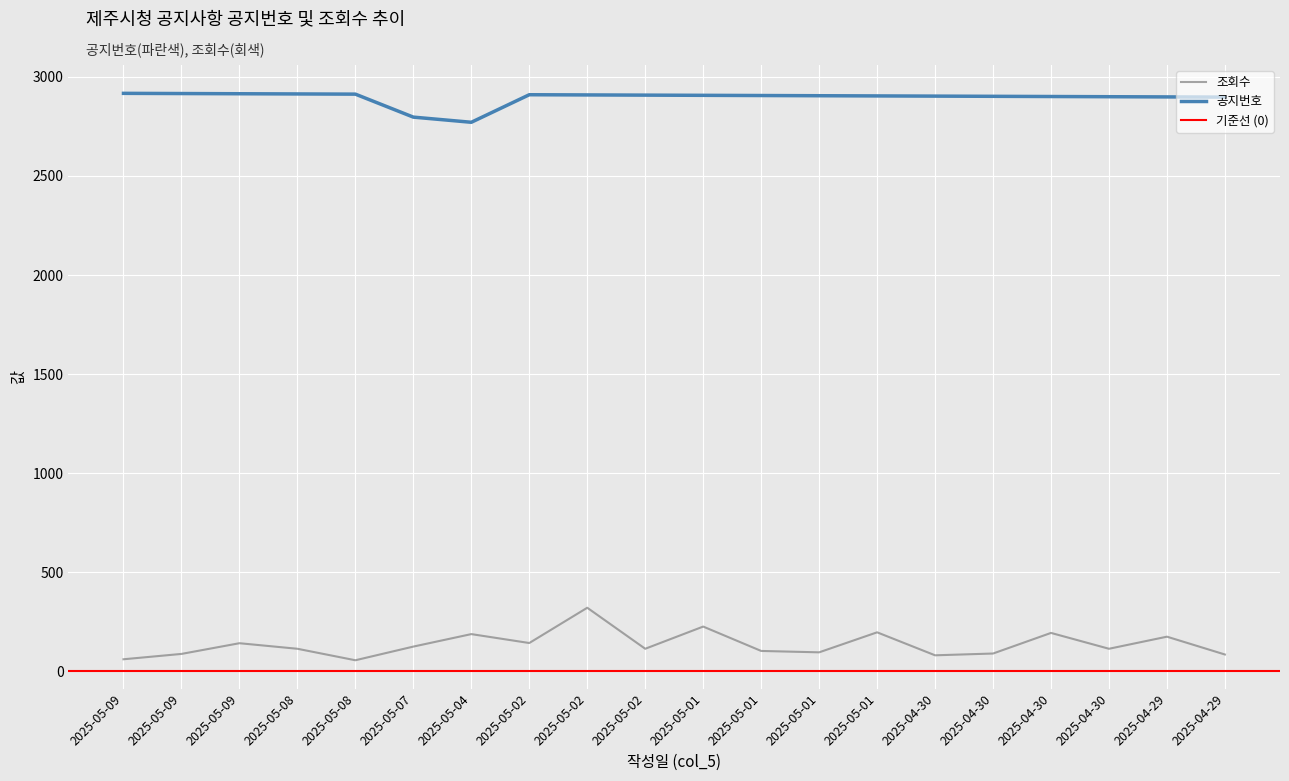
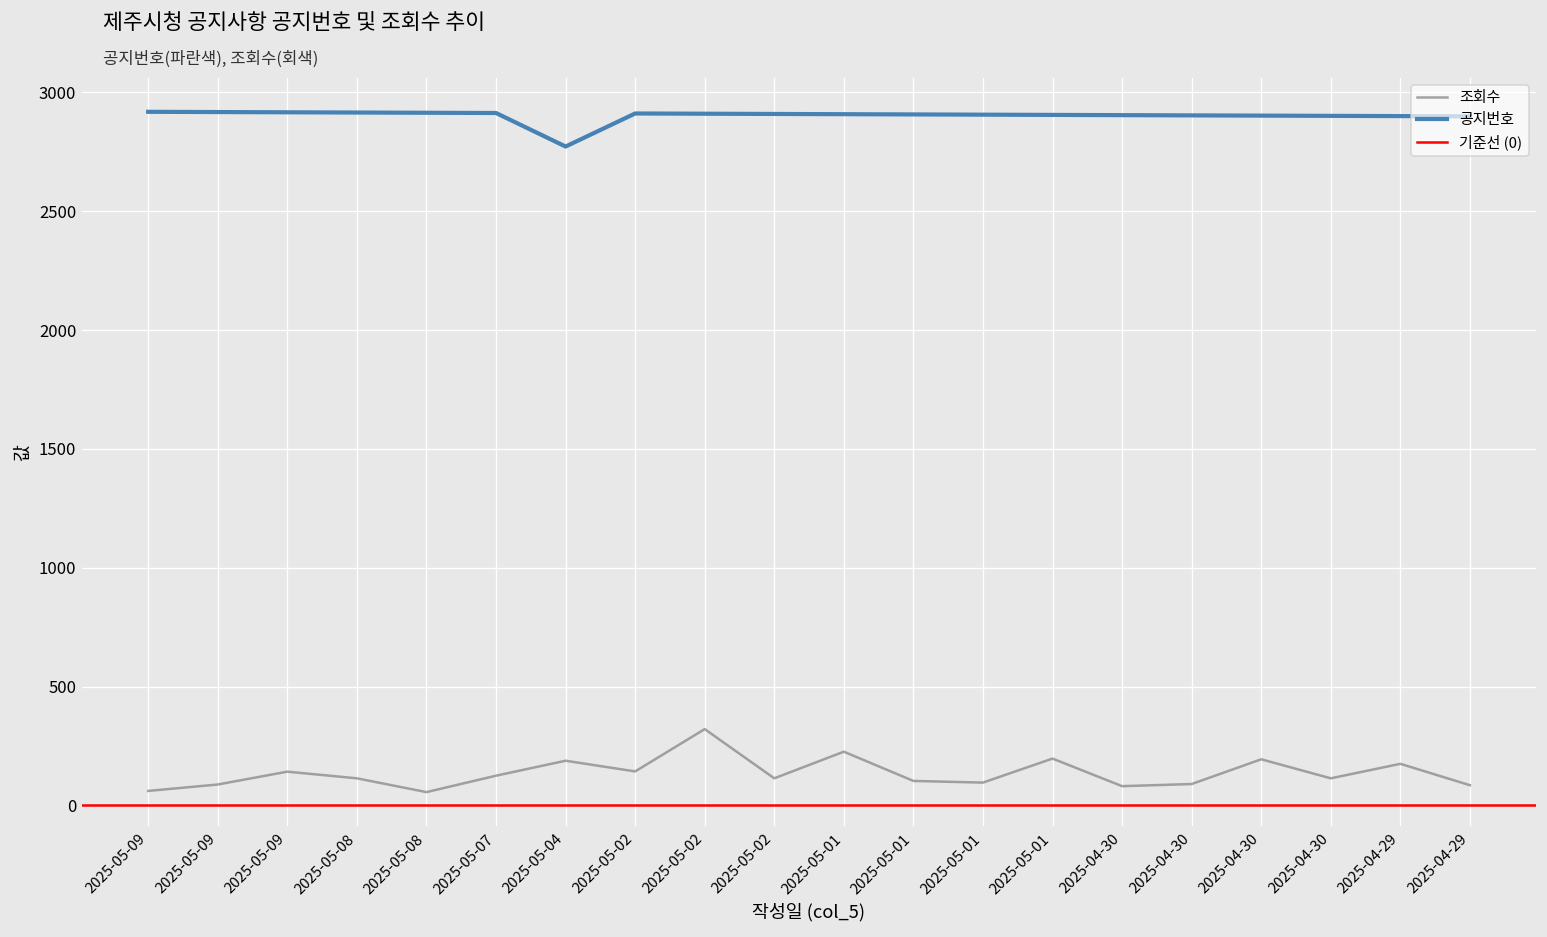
  {
    "조회수": {
      "2025-05-07": 130,
      "2025-05-04": 190
    },
    "공지번호": {
-     "2025-05-07": 2800,
+     "2025-05-07": 2910,
      "2025-05-04": 2770
    }
  }
